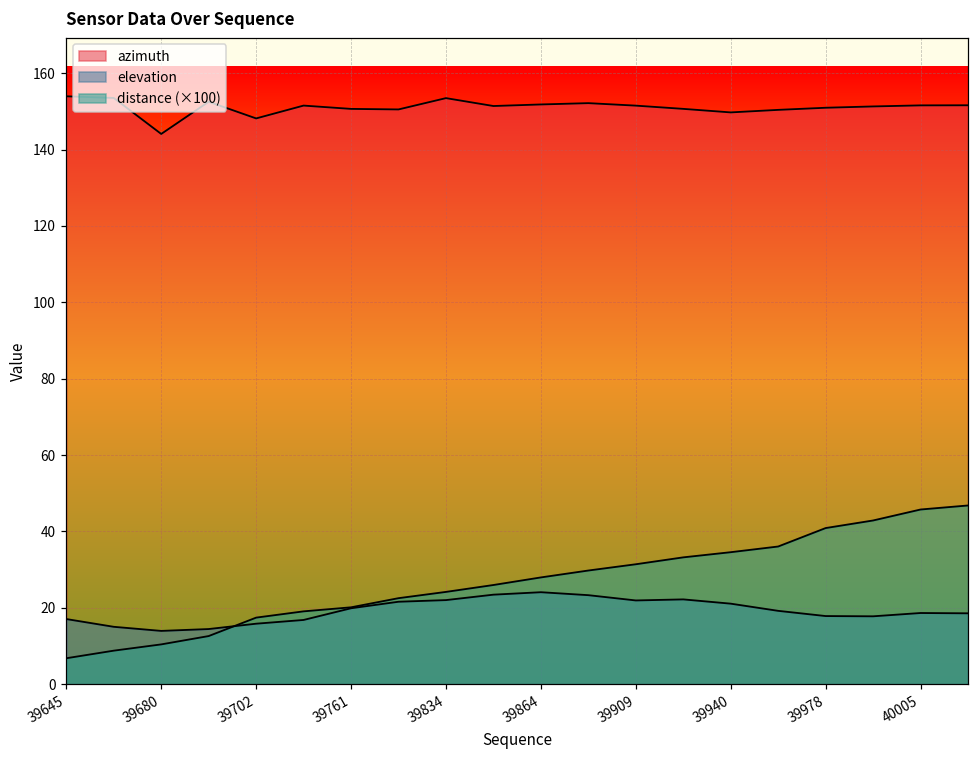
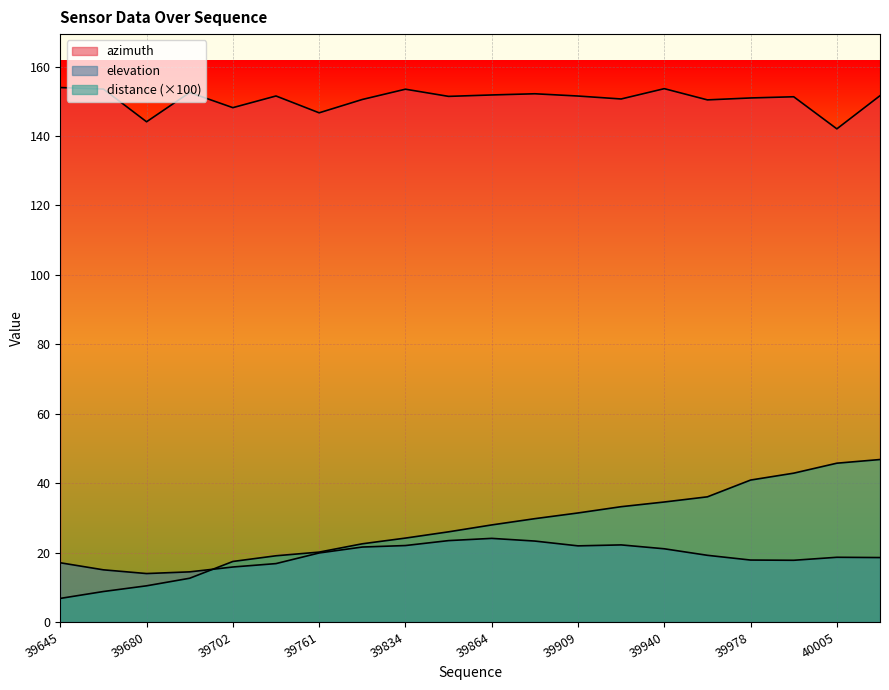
  {
    "azimuth": {
      "39645": 154,
      "39680": 144,
      "39702": 148,
-     "39761": 151,
+     "39761": 147,
      "39834": 153,
      "39864": 152,
      "39909": 151,
-     "39940": 150,
+     "39940": 154,
      "39978": 151,
-     "40005": 152
+     "40005": 142
    }
  }
